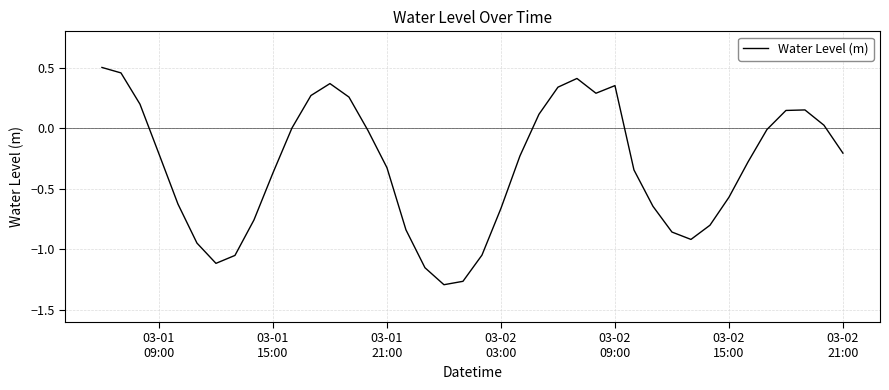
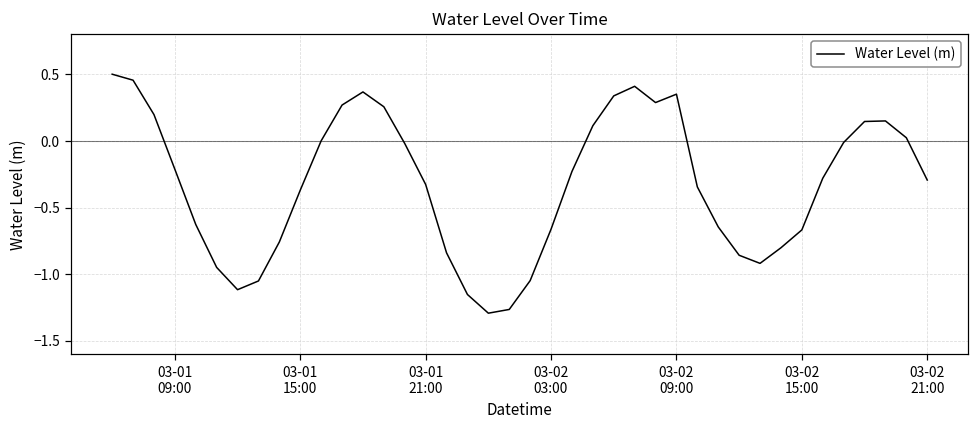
  {
    "03-01 09:00": -0.21,
    "03-01 15:00": -0.37,
    "03-01 21:00": -0.33,
    "03-02 03:00": -0.66,
    "03-02 09:00": 0.35,
-   "03-02 15:00": -0.57,
-   "03-02 21:00": -0.21
+   "03-02 15:00": -0.67,
+   "03-02 21:00": -0.29
  }
